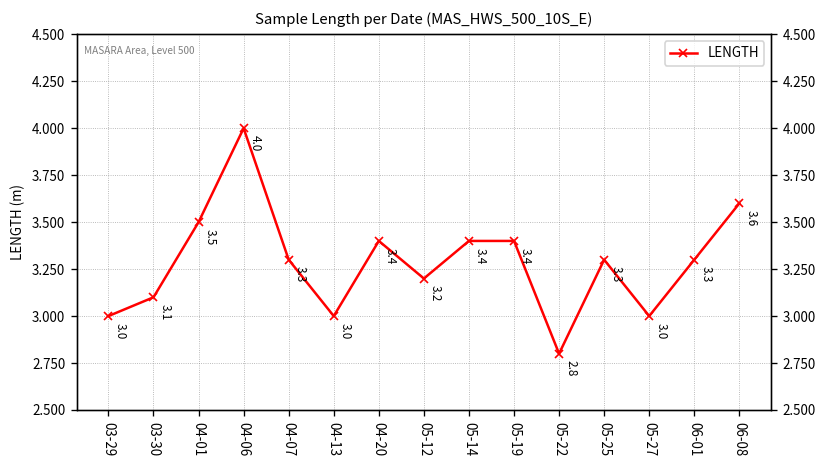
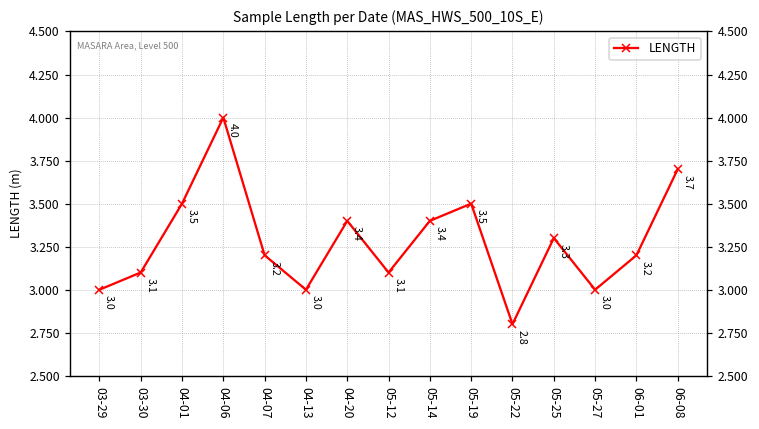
  {
    "03-29": 3.0,
    "03-30": 3.1,
    "04-01": 3.5,
    "04-06": 4.0,
-   "04-07": 3.3,
+   "04-07": 3.2,
    "04-13": 3.0,
    "04-20": 3.4,
-   "05-12": 3.2,
+   "05-12": 3.1,
    "05-14": 3.4,
-   "05-19": 3.4,
+   "05-19": 3.5,
    "05-22": 2.8,
    "05-25": 3.3,
    "05-27": 3.0,
-   "06-01": 3.3,
-   "06-08": 3.6
+   "06-01": 3.2,
+   "06-08": 3.7
  }
